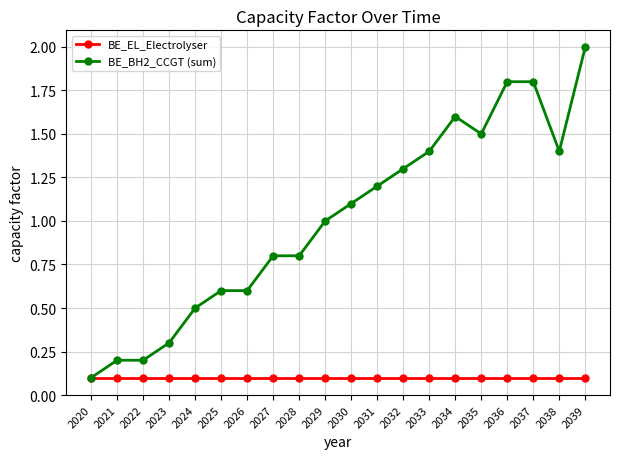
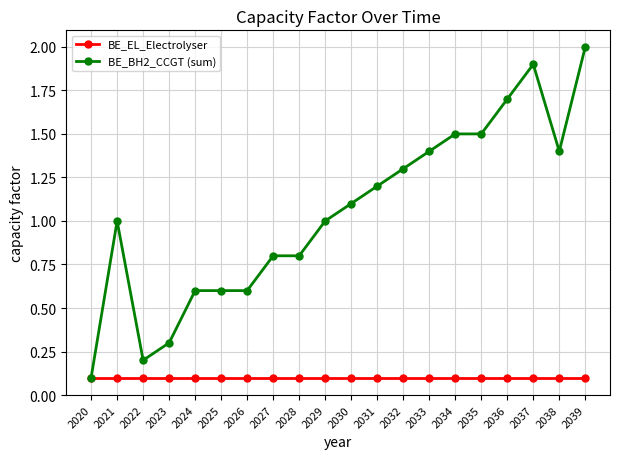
  {
    "BE_EL_Electrolyser": {
      "2021": 0.1,
      "2022": 0.1,
      "2023": 0.1,
      "2024": 0.1,
      "2025": 0.1,
      "2026": 0.1,
      "2027": 0.1,
      "2028": 0.1,
      "2029": 0.1,
      "2030": 0.1,
      "2031": 0.1,
      "2032": 0.1,
      "2033": 0.1,
      "2034": 0.1,
      "2035": 0.1,
      "2036": 0.1,
      "2037": 0.1,
      "2038": 0.1,
      "2039": 0.1
    },
    "BE_BH2_CCGT (sum)": {
-     "2021": 0.2,
+     "2021": 1.0,
      "2022": 0.2,
      "2023": 0.3,
-     "2024": 0.5,
+     "2024": 0.6,
      "2025": 0.6,
      "2026": 0.6,
      "2027": 0.8,
      "2028": 0.8,
      "2029": 1.0,
      "2030": 1.1,
      "2031": 1.2,
      "2032": 1.3,
      "2033": 1.4,
-     "2034": 1.6,
+     "2034": 1.5,
      "2035": 1.5,
-     "2036": 1.8,
-     "2037": 1.8,
+     "2036": 1.7,
+     "2037": 1.9,
      "2038": 1.4,
      "2039": 2.0
    }
  }
